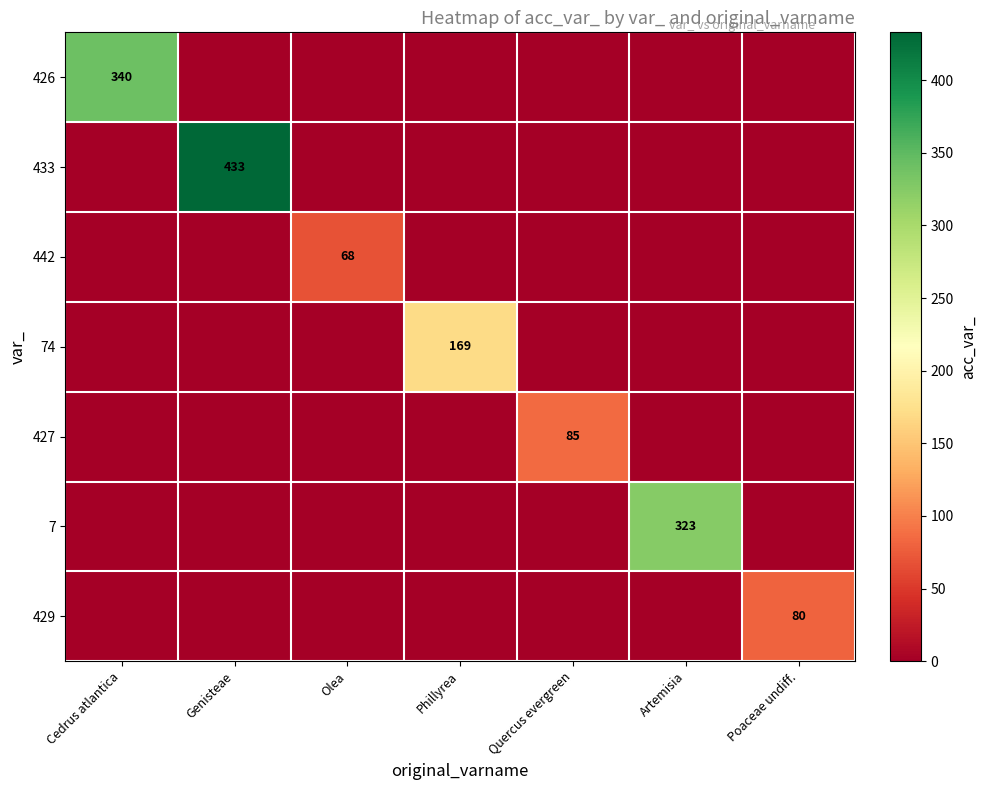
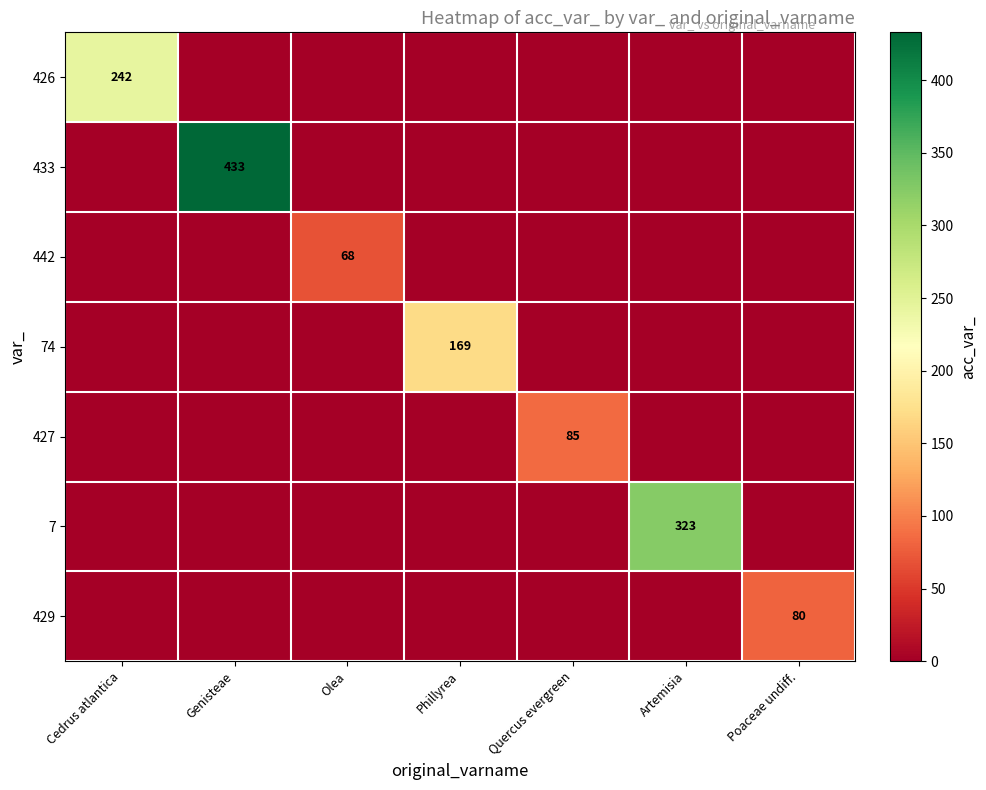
  {
    "426": {
-     "Cedrus atlantica": 340
+     "Cedrus atlantica": 242
    },
    "433": {
      "Genisteae": 433
    },
    "442": {
      "Olea": 68
    },
    "74": {
      "Phillyrea": 169
    },
    "427": {
      "Quercus evergreen": 85
    },
    "7": {
      "Artemisia": 323
    },
    "429": {
      "Poaceae undiff.": 80
    }
  }
